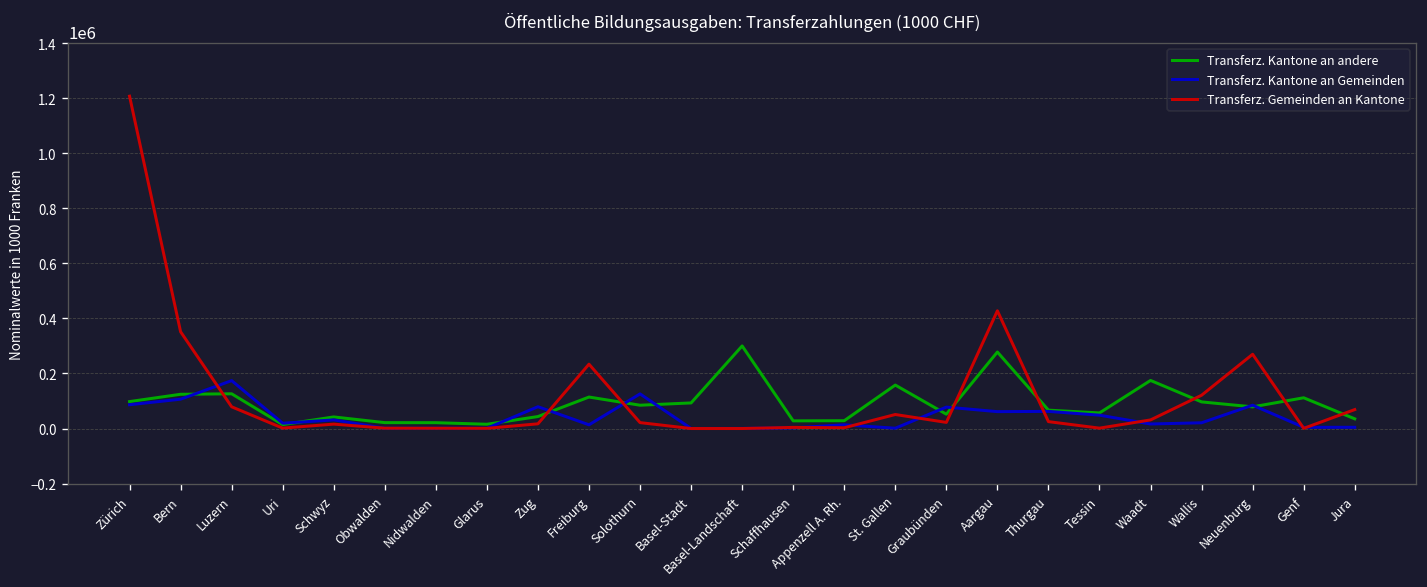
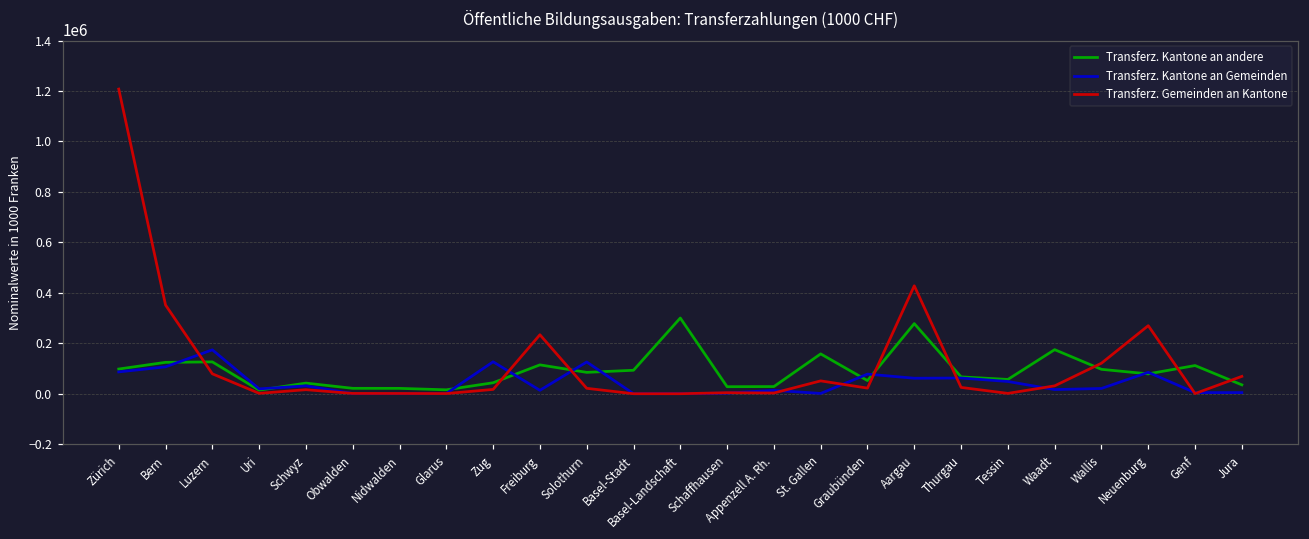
  {
    "Transferz. Kantone an andere": {
      "Zürich": 100000,
      "Bern": 120000,
      "Luzern": 130000,
      "Obwalden": 20000,
      "Nidwalden": 20000,
      "Glarus": 20000,
      "Zug": 40000,
      "Freiburg": 110000,
      "Solothurn": 80000,
      "Basel-Stadt": 90000,
      "Basel-Landschaft": 300000,
      "Schaffhausen": 30000,
      "Appenzell A. Rh.": 30000,
      "St. Gallen": 160000,
      "Graubünden": 50000,
      "Aargau": 280000,
      "Waadt": 170000,
      "Wallis": 100000,
      "Genf": 110000,
      "Jura": 40000
    },
    "Transferz. Kantone an Gemeinden": {
      "Zürich": 90000,
      "Bern": 110000,
      "Luzern": 170000,
-     "Zug": 80000,
+     "Zug": 130000,
      "Freiburg": 10000,
      "Solothurn": 130000,
      "St. Gallen": 0,
      "Graubünden": 80000,
      "Aargau": 60000,
      "Waadt": 20000,
      "Wallis": 20000,
      "Jura": 0
    },
    "Transferz. Gemeinden an Kantone": {
      "Zürich": 1210000,
      "Bern": 350000,
      "Luzern": 80000,
      "Uri": 0,
      "Schwyz": 20000,
      "Zug": 20000,
      "Freiburg": 230000,
      "Solothurn": 20000,
      "St. Gallen": 50000,
      "Graubünden": 20000,
      "Aargau": 430000,
      "Thurgau": 30000,
      "Tessin": 0,
      "Waadt": 30000,
      "Wallis": 120000,
      "Neuenburg": 270000,
      "Jura": 70000
    }
  }
